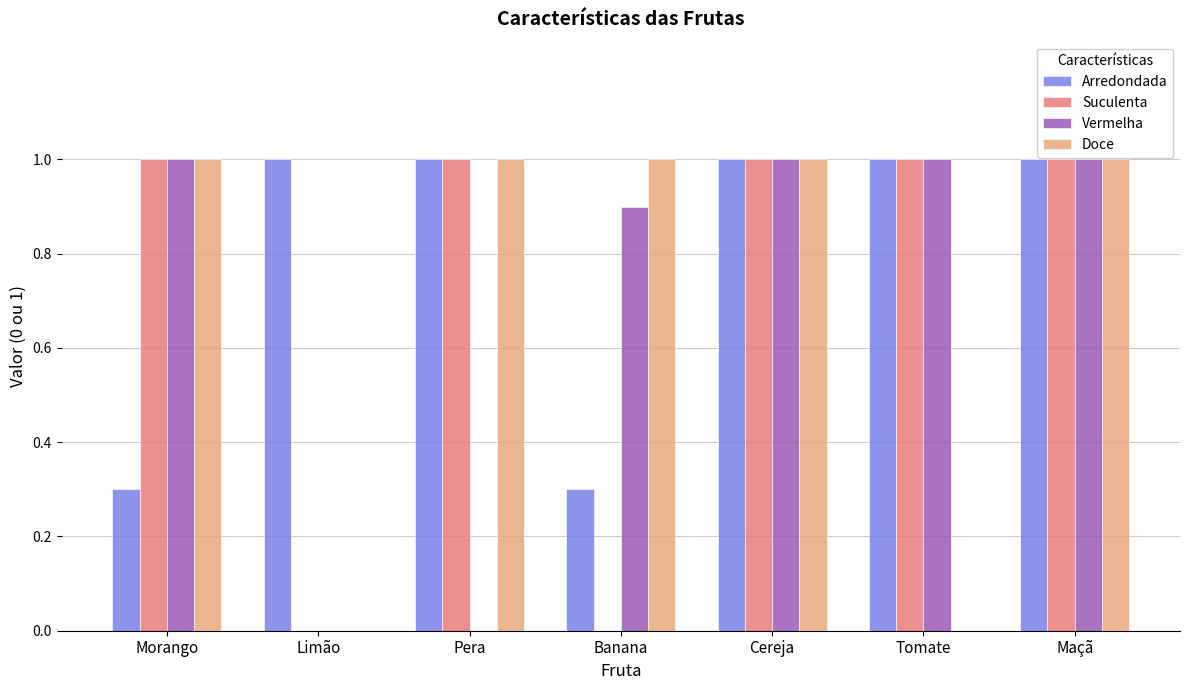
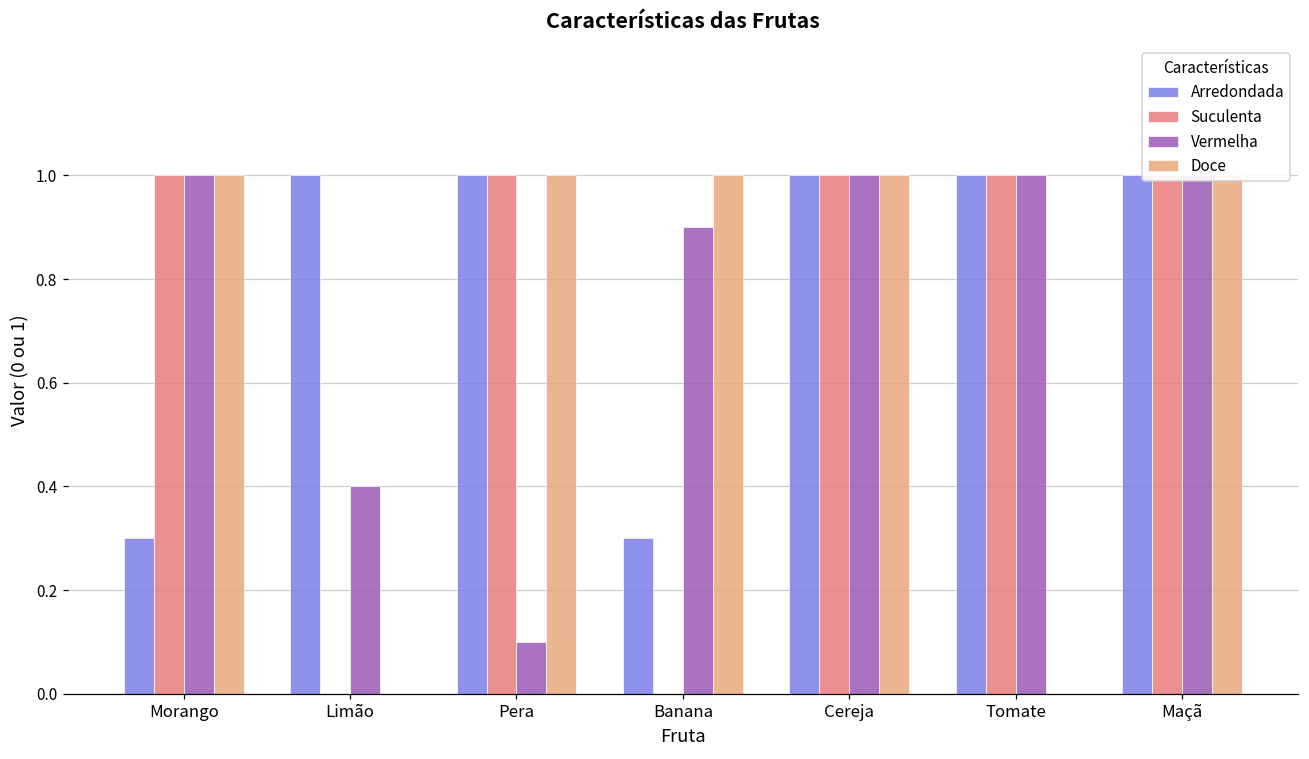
  {
    "Arredondada": {
      "Morango": 0.3,
      "Limão": 1.0,
      "Pera": 1.0,
      "Banana": 0.3,
      "Cereja": 1.0,
      "Tomate": 1.0,
      "Maçã": 1.0
    },
    "Vermelha": {
      "Morango": 1.0,
-     "Limão": 0.0,
-     "Pera": 0.0,
+     "Limão": 0.4,
+     "Pera": 0.1,
      "Banana": 0.9,
      "Cereja": 1.0,
      "Tomate": 1.0,
      "Maçã": 1.0
    }
  }
